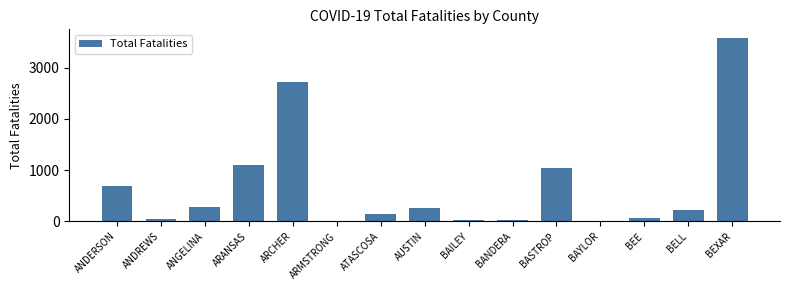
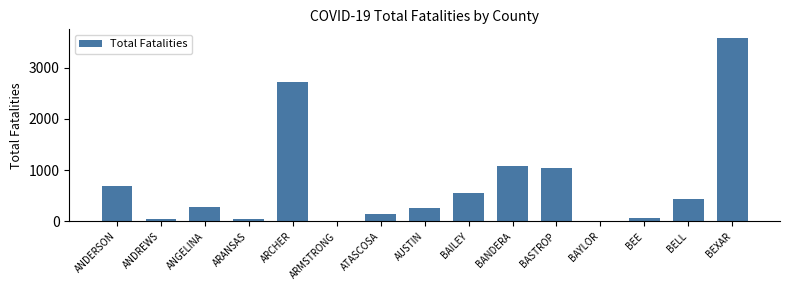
  {
    "ANDERSON": 700,
    "ANGELINA": 300,
-   "ARANSAS": 1100,
+   "ARANSAS": 0,
    "ARCHER": 2700,
    "ATASCOSA": 200,
    "AUSTIN": 300,
-   "BAILEY": 0,
-   "BANDERA": 0,
+   "BAILEY": 500,
+   "BANDERA": 1100,
    "BASTROP": 1000,
    "BEE": 100,
-   "BELL": 200,
+   "BELL": 400,
    "BEXAR": 3600
  }
